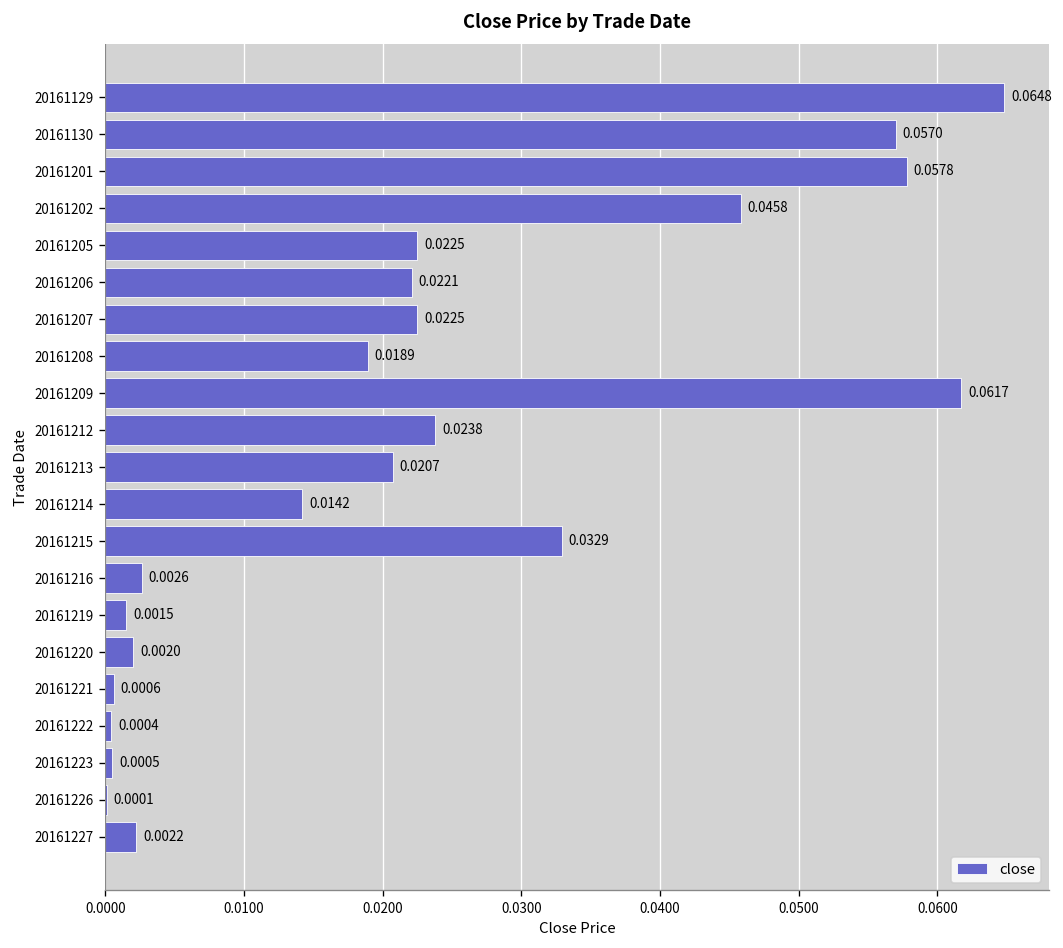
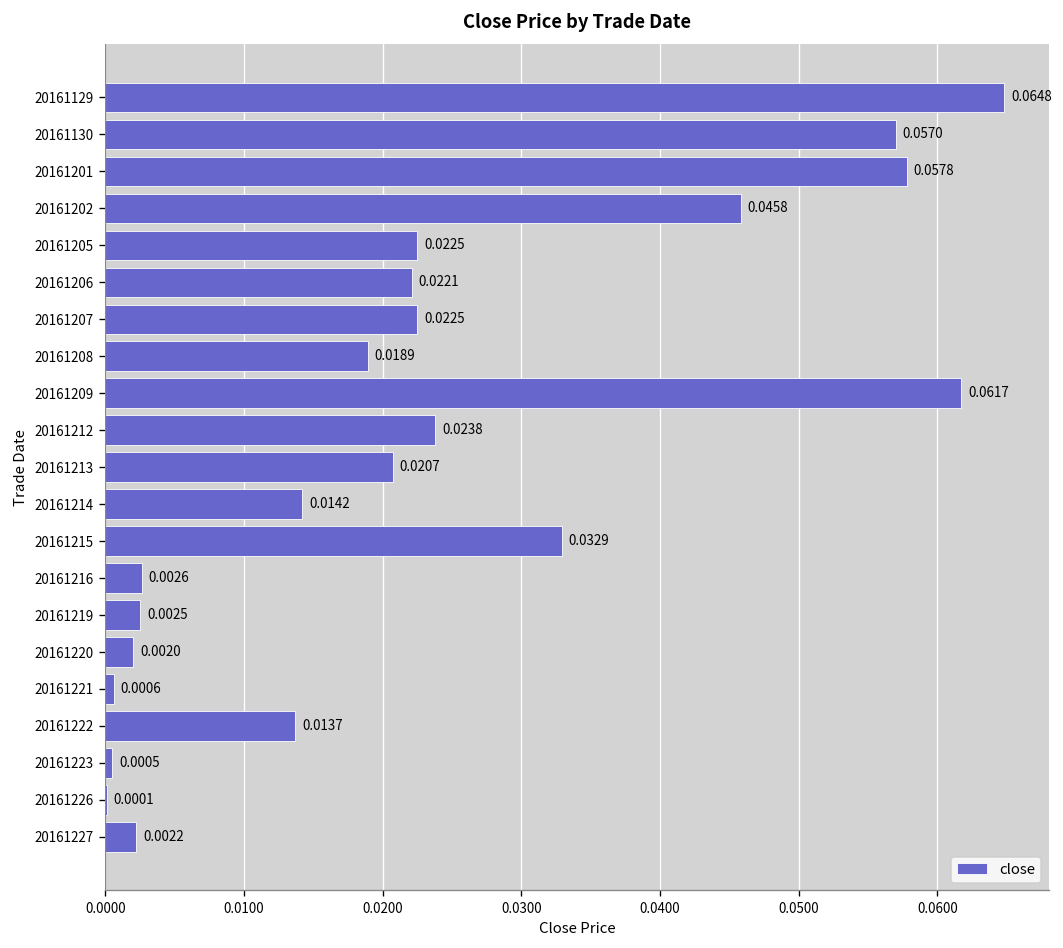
  {
    "20161129": 0.0648,
    "20161130": 0.0570,
    "20161201": 0.0578,
    "20161202": 0.0458,
    "20161205": 0.0225,
    "20161206": 0.0221,
    "20161207": 0.0225,
    "20161208": 0.0189,
    "20161209": 0.0617,
    "20161212": 0.0238,
    "20161213": 0.0207,
    "20161214": 0.0142,
    "20161215": 0.0329,
    "20161216": 0.0026,
-   "20161219": 0.0015,
+   "20161219": 0.0025,
    "20161220": 0.0020,
    "20161221": 0.0006,
-   "20161222": 0.0004,
+   "20161222": 0.0137,
    "20161223": 0.0005,
    "20161226": 0.0001,
    "20161227": 0.0022
  }
